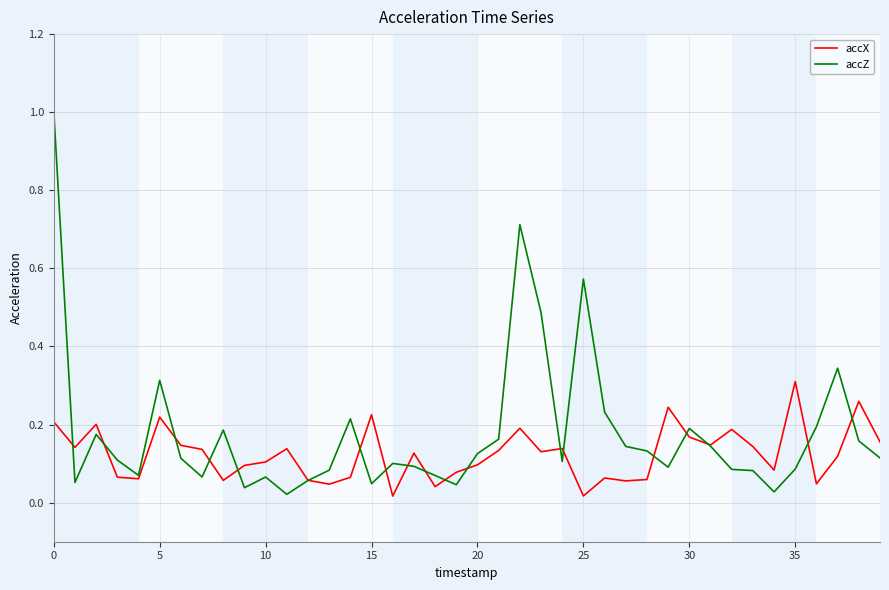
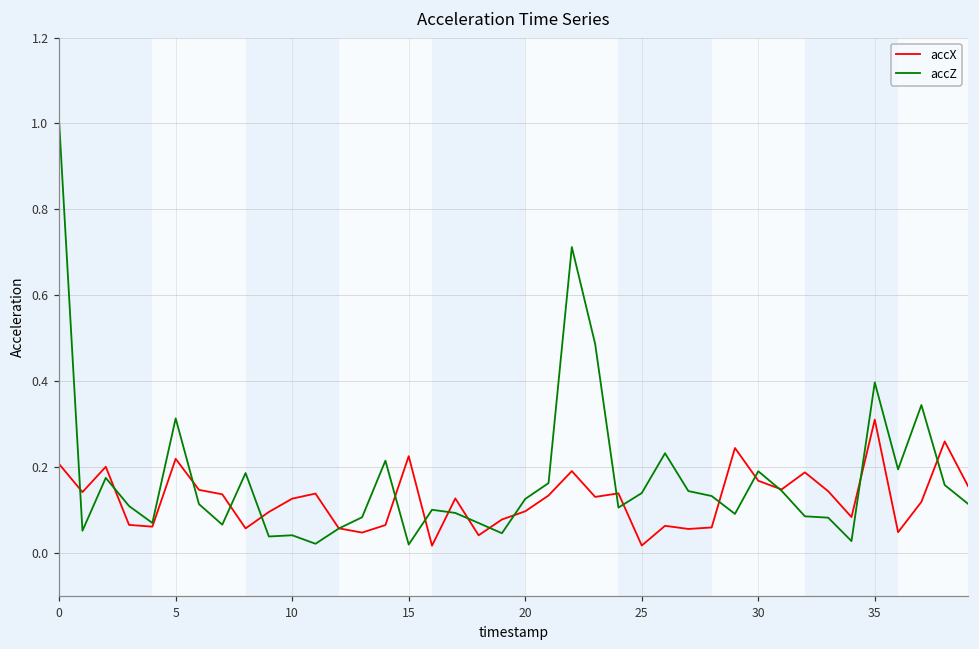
  {
    "accX": {
      "0": 0.21,
      "5": 0.22,
-     "10": 0.10,
+     "10": 0.13,
      "15": 0.23,
      "20": 0.10,
      "25": 0.02,
      "30": 0.17,
      "35": 0.31
    },
    "accZ": {
      "0": 1.00,
      "5": 0.31,
-     "10": 0.07,
-     "15": 0.05,
+     "10": 0.04,
+     "15": 0.02,
      "20": 0.13,
-     "25": 0.57,
+     "25": 0.14,
      "30": 0.19,
-     "35": 0.09
+     "35": 0.40
    }
  }
